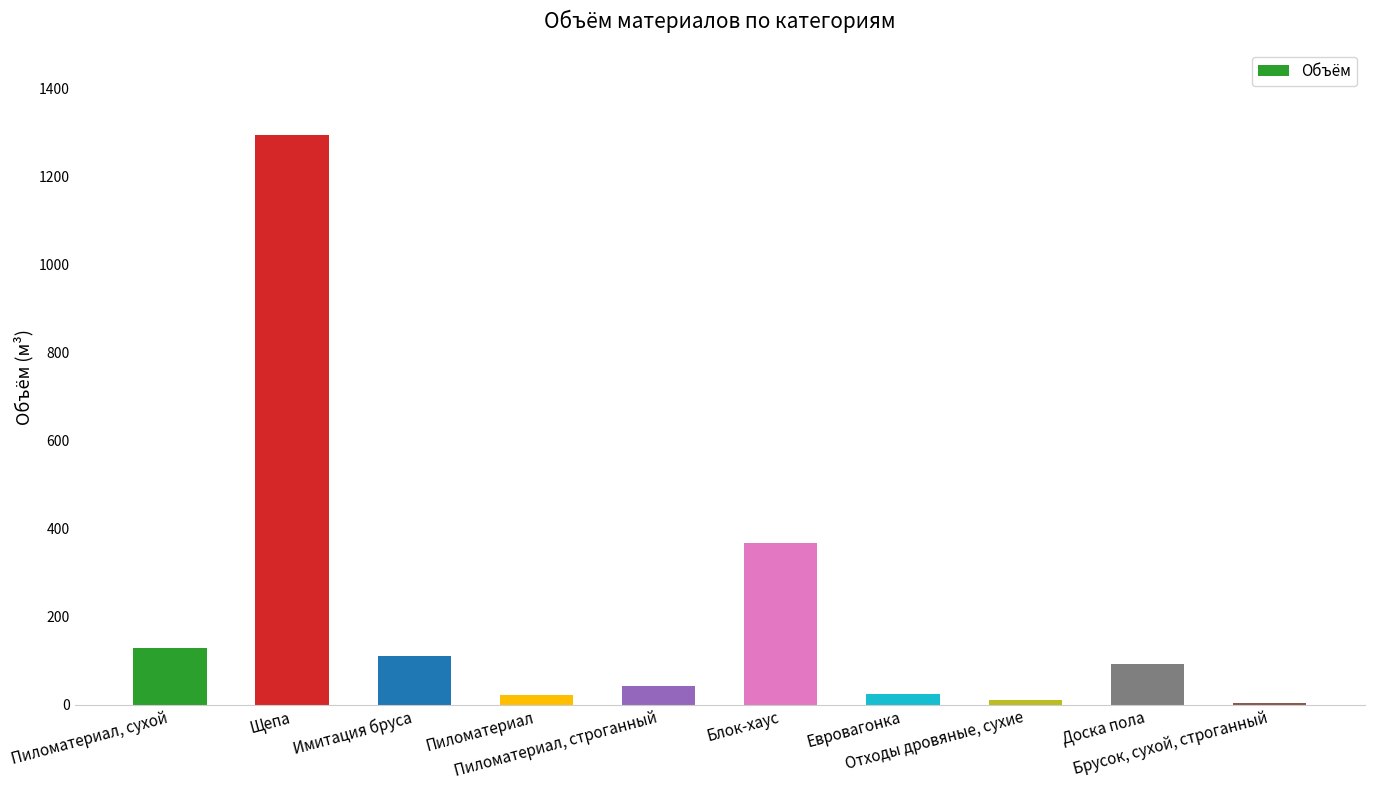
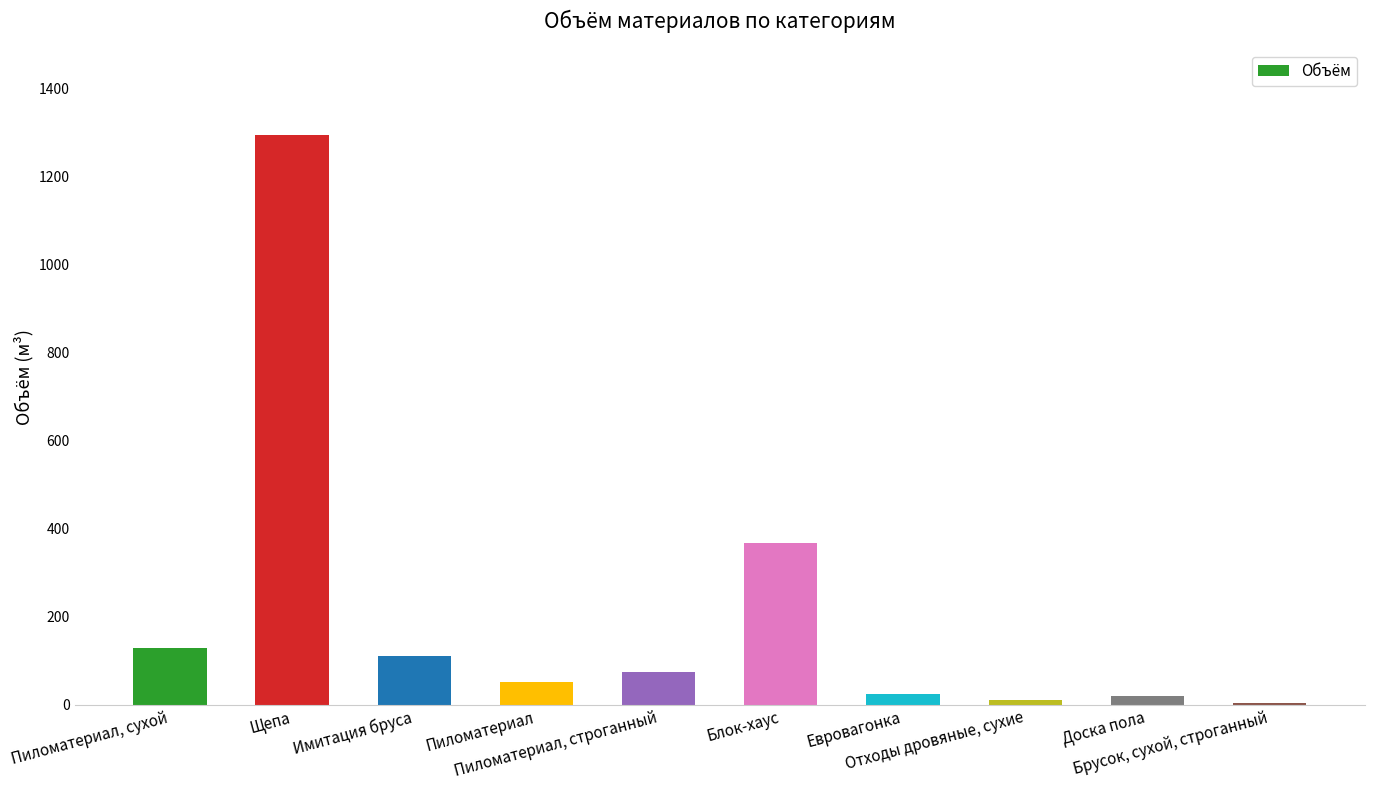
  {
    "Пиломатериал, сухой": 130,
    "Щепа": 1300,
    "Имитация бруса": 110,
-   "Пиломатериал": 20,
-   "Пиломатериал, строганный": 40,
+   "Пиломатериал": 50,
+   "Пиломатериал, строганный": 70,
    "Блок-хаус": 370,
    "Евровагонка": 20,
    "Отходы дровяные, сухие": 10,
-   "Доска пола": 90
+   "Доска пола": 20
  }
